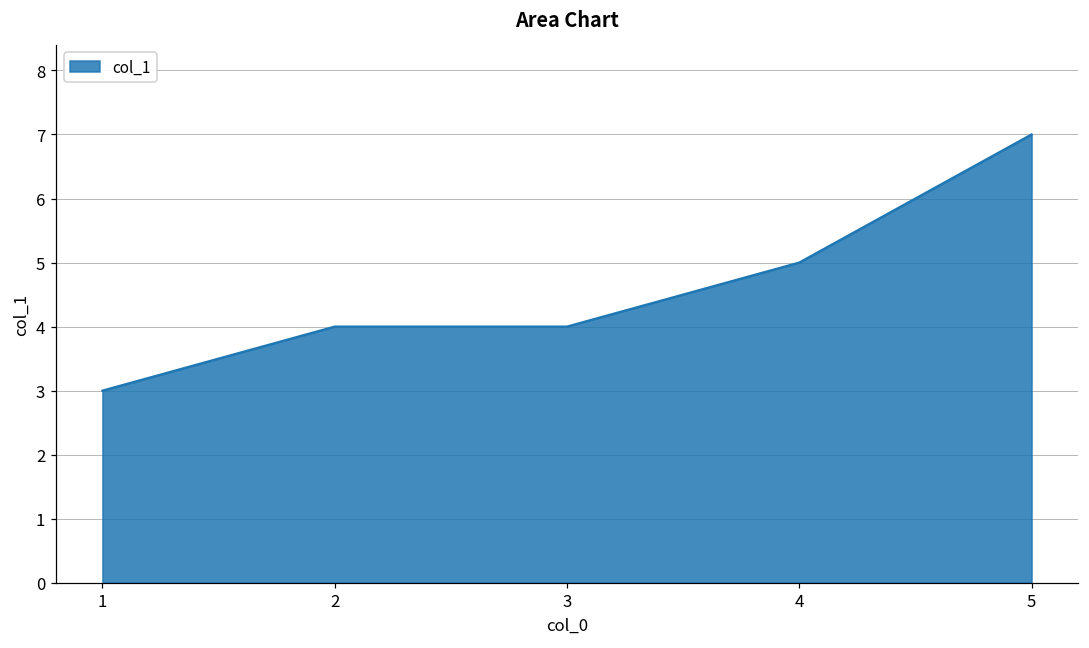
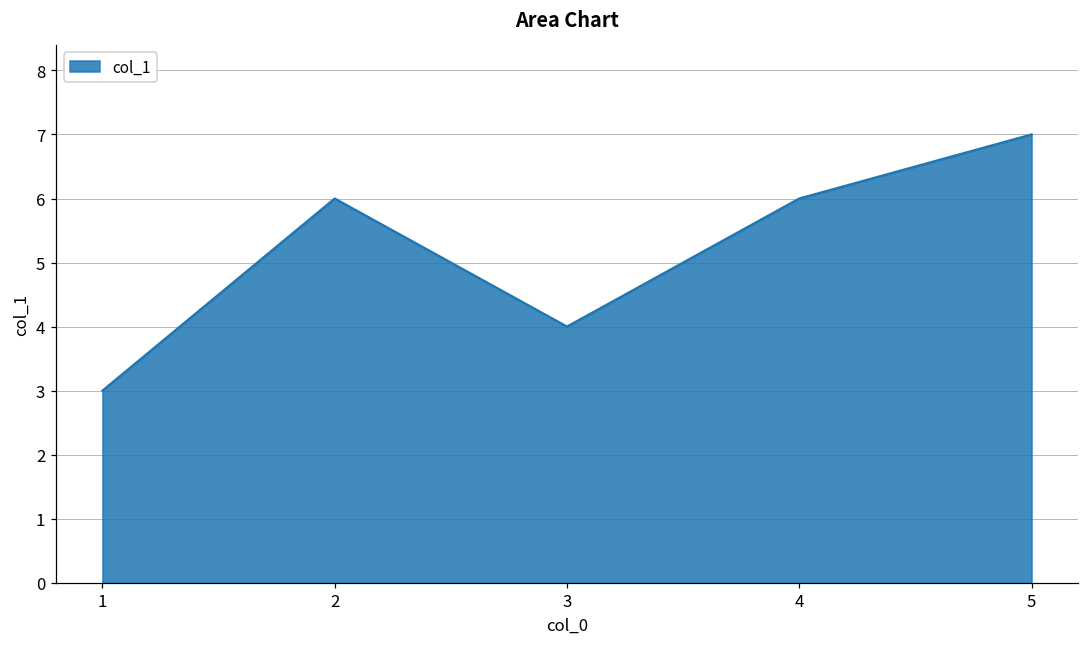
  {
    "1": 3,
-   "2": 4,
+   "2": 6,
    "3": 4,
-   "4": 5,
+   "4": 6,
    "5": 7
  }
